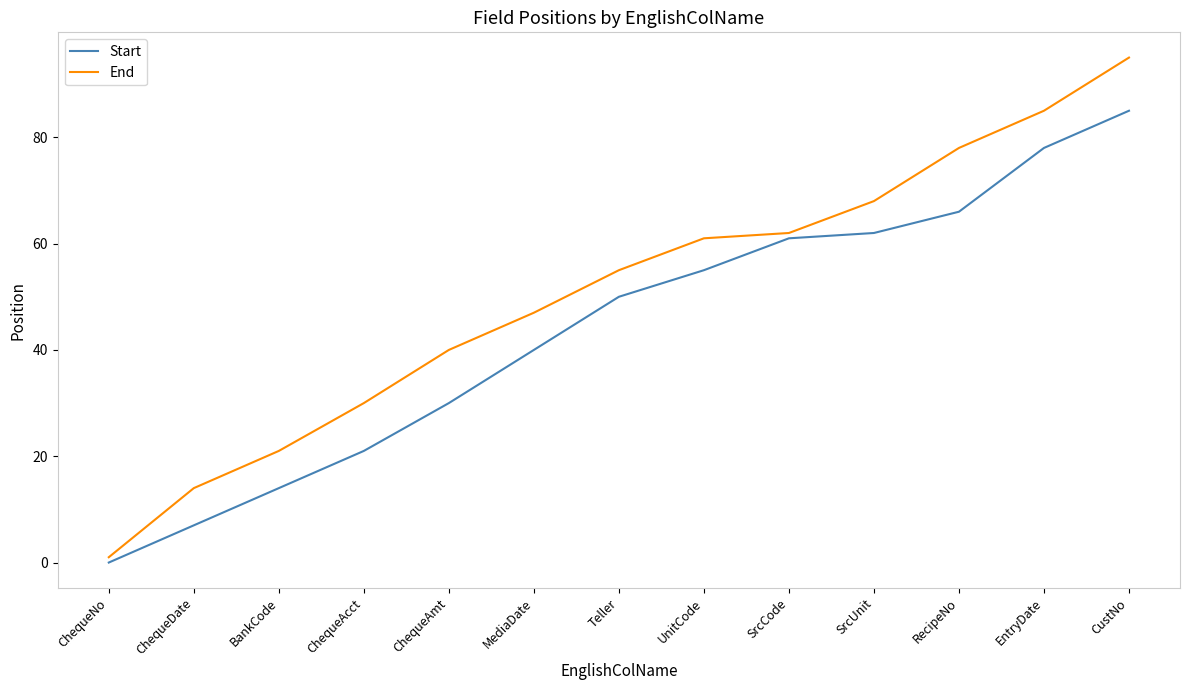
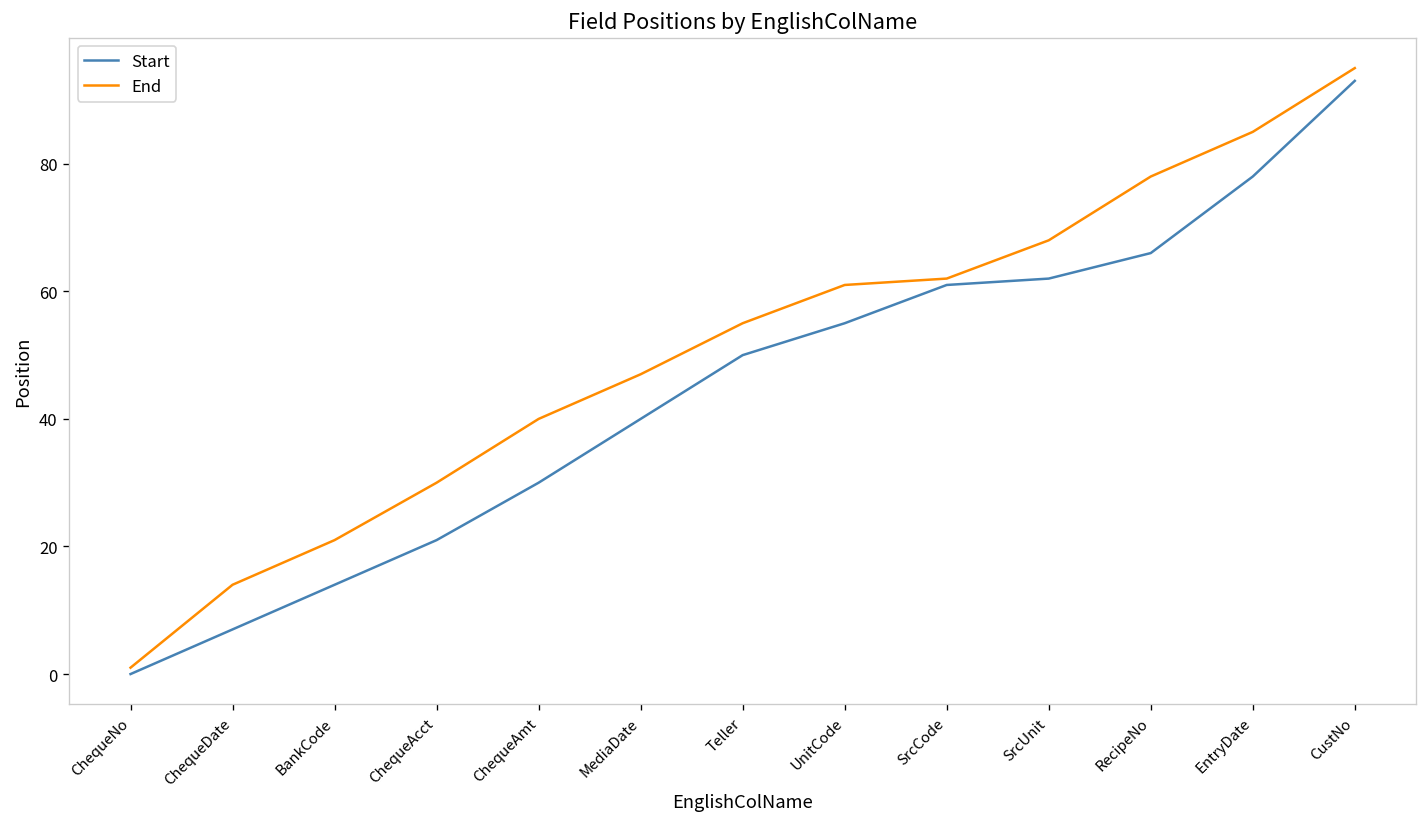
  {
    "Start": {
      "ChequeNo": 0,
      "ChequeDate": 7,
      "BankCode": 14,
      "ChequeAcct": 21,
      "ChequeAmt": 30,
      "MediaDate": 40,
      "Teller": 50,
      "UnitCode": 55,
      "SrcCode": 61,
      "SrcUnit": 62,
      "RecipeNo": 66,
      "EntryDate": 78,
-     "CustNo": 85
+     "CustNo": 93
    },
    "End": {
      "ChequeNo": 1,
      "ChequeDate": 14,
      "BankCode": 21,
      "ChequeAcct": 30,
      "ChequeAmt": 40,
      "MediaDate": 47,
      "Teller": 55,
      "UnitCode": 61,
      "SrcCode": 62,
      "SrcUnit": 68,
      "RecipeNo": 78,
      "EntryDate": 85,
      "CustNo": 95
    }
  }
